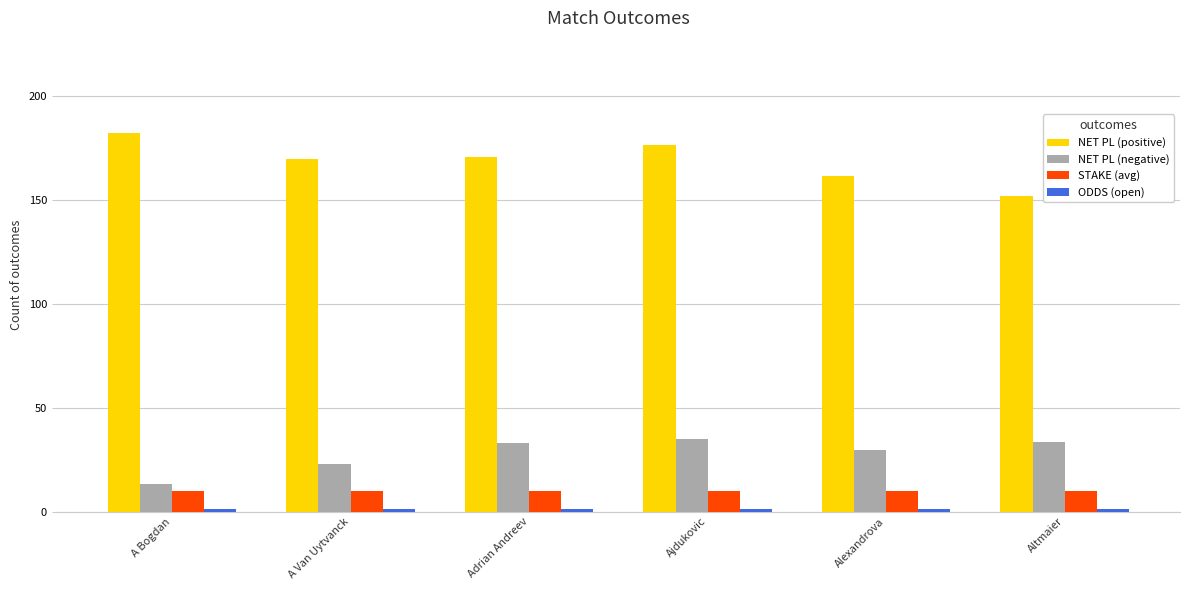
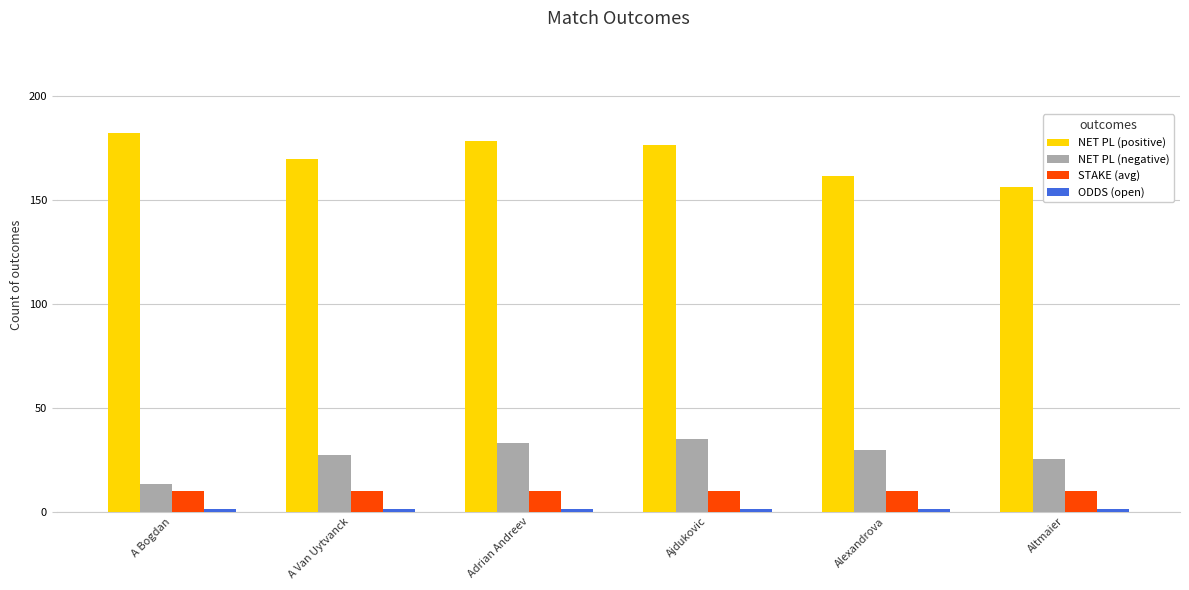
  {
    "NET PL (positive)": {
      "A Bogdan": 182,
      "A Van Uytvanck": 170,
-     "Adrian Andreev": 171,
+     "Adrian Andreev": 178,
      "Ajdukovic": 176,
      "Alexandrova": 161,
-     "Altmaier": 152
+     "Altmaier": 156
    },
    "NET PL (negative)": {
      "A Bogdan": 13,
-     "A Van Uytvanck": 23,
+     "A Van Uytvanck": 27,
      "Adrian Andreev": 33,
      "Ajdukovic": 35,
      "Alexandrova": 29,
-     "Altmaier": 33
+     "Altmaier": 25
    },
    "STAKE (avg)": {
      "A Bogdan": 10,
      "A Van Uytvanck": 10,
      "Adrian Andreev": 10,
      "Ajdukovic": 10,
      "Alexandrova": 10,
      "Altmaier": 10
    },
    "ODDS (open)": {
      "A Bogdan": 1,
      "A Van Uytvanck": 1,
      "Adrian Andreev": 1,
      "Ajdukovic": 1,
      "Alexandrova": 1,
      "Altmaier": 1
    }
  }
